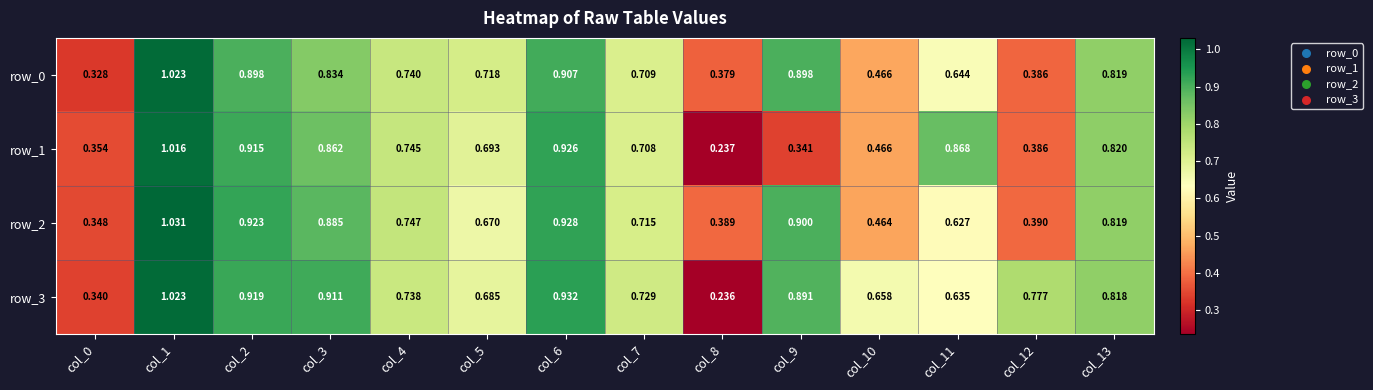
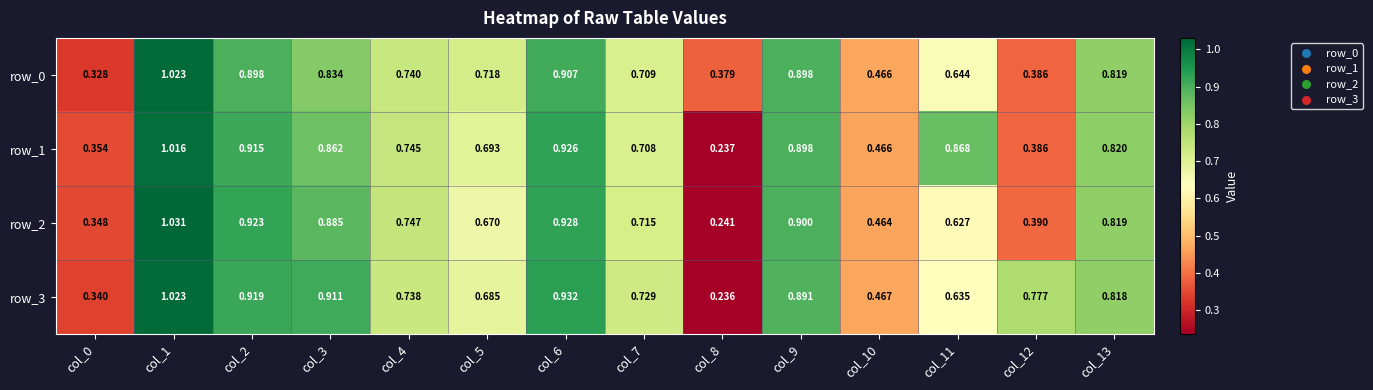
  {
    "row_0": {
      "col_0": 0.328,
      "col_1": 1.023,
      "col_2": 0.898,
      "col_3": 0.834,
      "col_4": 0.740,
      "col_5": 0.718,
      "col_6": 0.907,
      "col_7": 0.709,
      "col_8": 0.379,
      "col_9": 0.898,
      "col_10": 0.466,
      "col_11": 0.644,
      "col_12": 0.386,
      "col_13": 0.819
    },
    "row_1": {
      "col_0": 0.354,
      "col_1": 1.016,
      "col_2": 0.915,
      "col_3": 0.862,
      "col_4": 0.745,
      "col_5": 0.693,
      "col_6": 0.926,
      "col_7": 0.708,
      "col_8": 0.237,
-     "col_9": 0.341,
+     "col_9": 0.898,
      "col_10": 0.466,
      "col_11": 0.868,
      "col_12": 0.386,
      "col_13": 0.820
    },
    "row_2": {
      "col_0": 0.348,
      "col_1": 1.031,
      "col_2": 0.923,
      "col_3": 0.885,
      "col_4": 0.747,
      "col_5": 0.670,
      "col_6": 0.928,
      "col_7": 0.715,
-     "col_8": 0.389,
+     "col_8": 0.241,
      "col_9": 0.900,
      "col_10": 0.464,
      "col_11": 0.627,
      "col_12": 0.390,
      "col_13": 0.819
    },
    "row_3": {
      "col_0": 0.340,
      "col_1": 1.023,
      "col_2": 0.919,
      "col_3": 0.911,
      "col_4": 0.738,
      "col_5": 0.685,
      "col_6": 0.932,
      "col_7": 0.729,
      "col_8": 0.236,
      "col_9": 0.891,
-     "col_10": 0.658,
+     "col_10": 0.467,
      "col_11": 0.635,
      "col_12": 0.777,
      "col_13": 0.818
    }
  }
